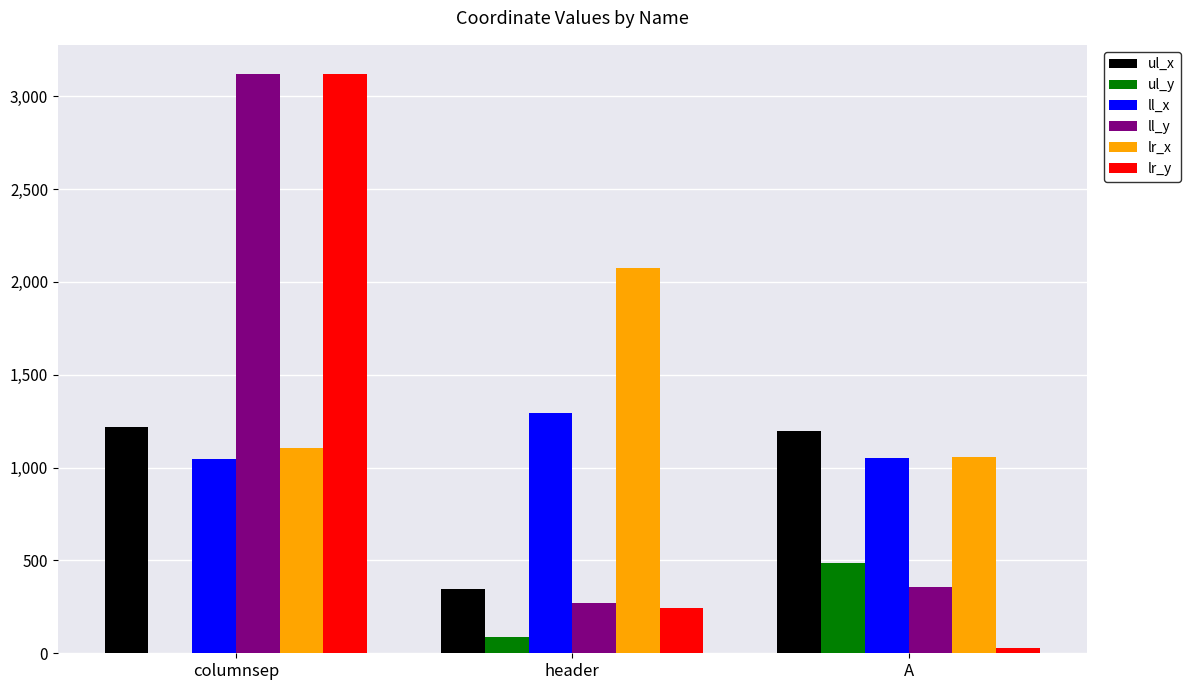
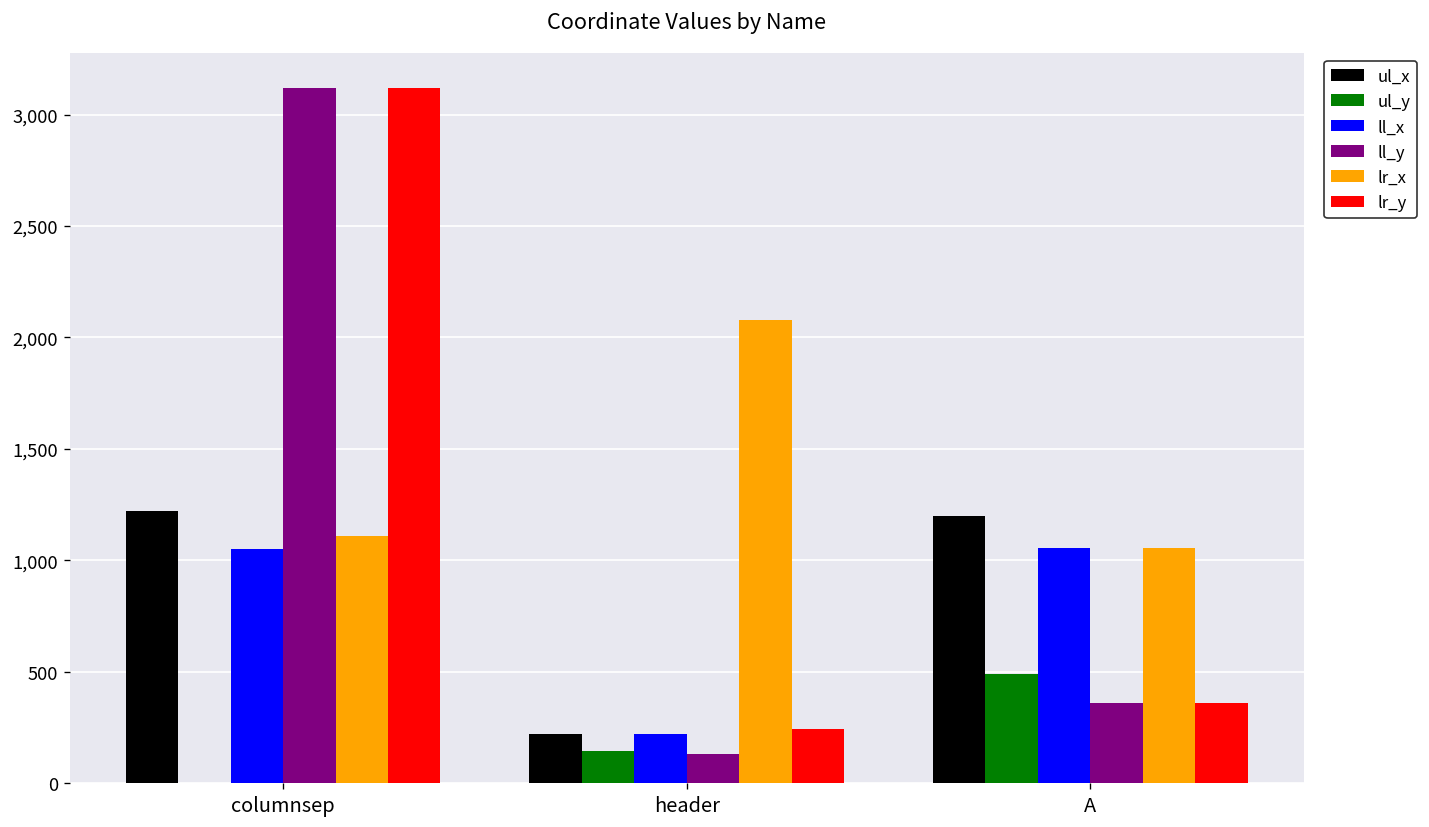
  {
    "ul_x": {
      "columnsep": "1,220",
-     "header": "350",
+     "header": "220",
      "A": "1,200"
    },
    "ul_y": {
      "columnsep": "0",
-     "header": "90",
+     "header": "140",
      "A": "490"
    },
    "ll_x": {
      "columnsep": "1,050",
-     "header": "1,300",
+     "header": "220",
      "A": "1,050"
    },
    "ll_y": {
      "columnsep": "3,120",
-     "header": "270",
+     "header": "130",
      "A": "360"
    },
    "lr_x": {
      "columnsep": "1,110",
      "header": "2,080",
      "A": "1,060"
    },
    "lr_y": {
      "columnsep": "3,120",
      "header": "240",
-     "A": "30"
+     "A": "360"
    }
  }
